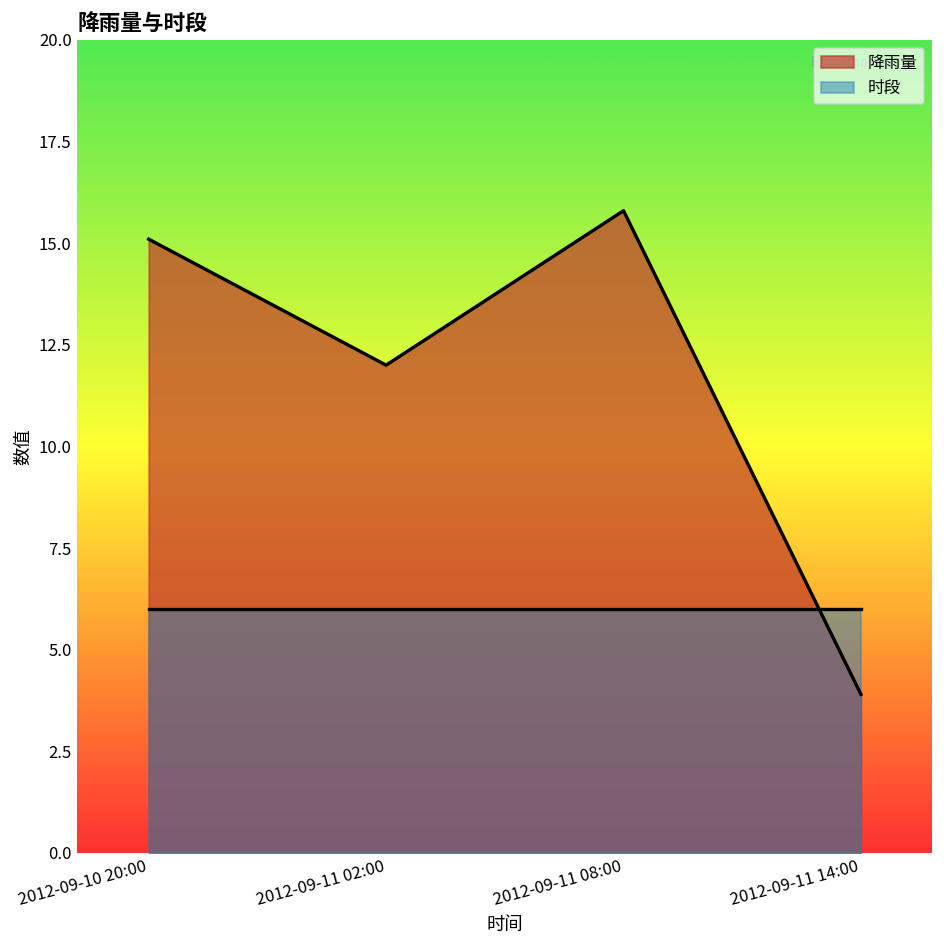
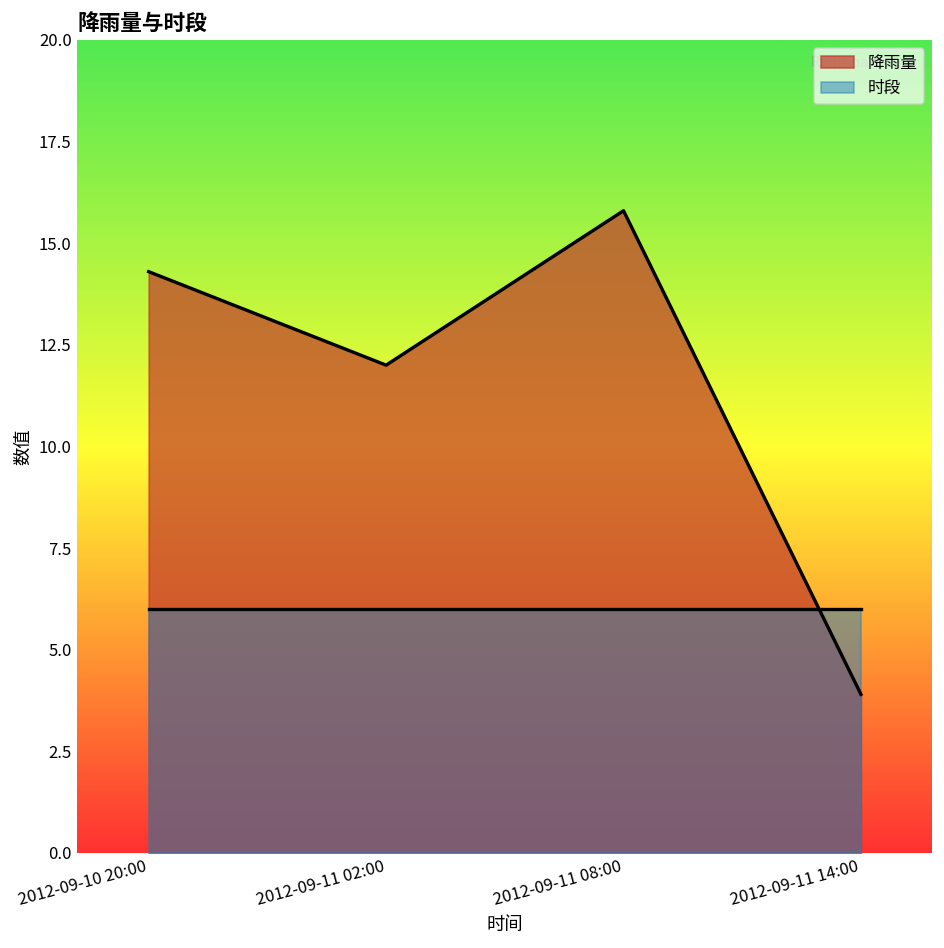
  {
    "降雨量": {
-     "2012-09-10 20:00": 15.1,
+     "2012-09-10 20:00": 14.3,
      "2012-09-11 02:00": 12.0,
      "2012-09-11 08:00": 15.8,
      "2012-09-11 14:00": 3.9
    },
    "时段": {
      "2012-09-10 20:00": 6.0,
      "2012-09-11 02:00": 6.0,
      "2012-09-11 08:00": 6.0,
      "2012-09-11 14:00": 6.0
    }
  }
